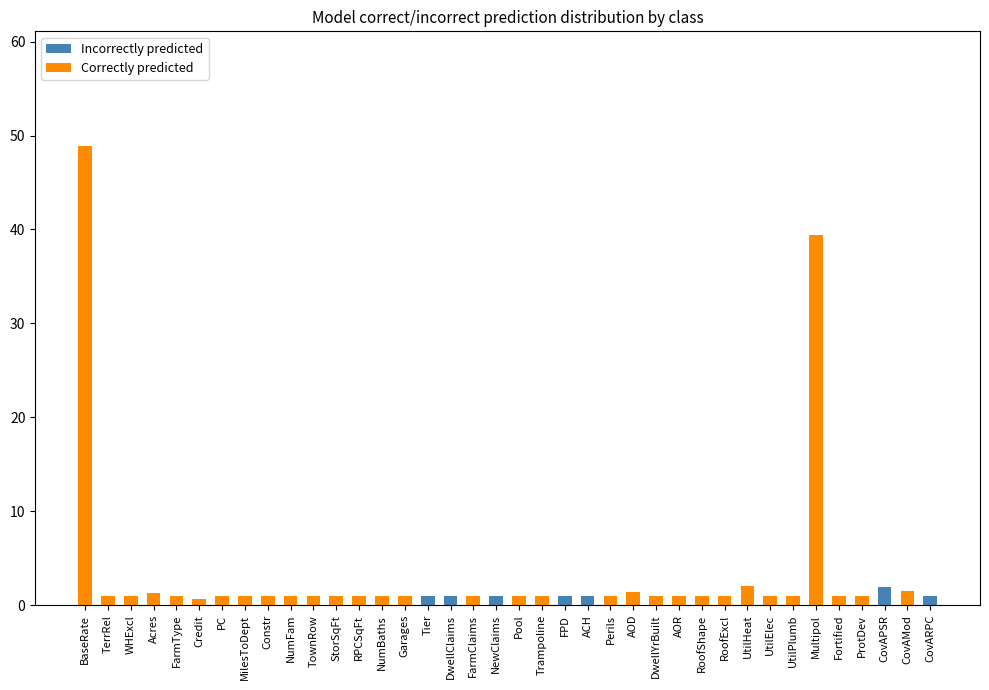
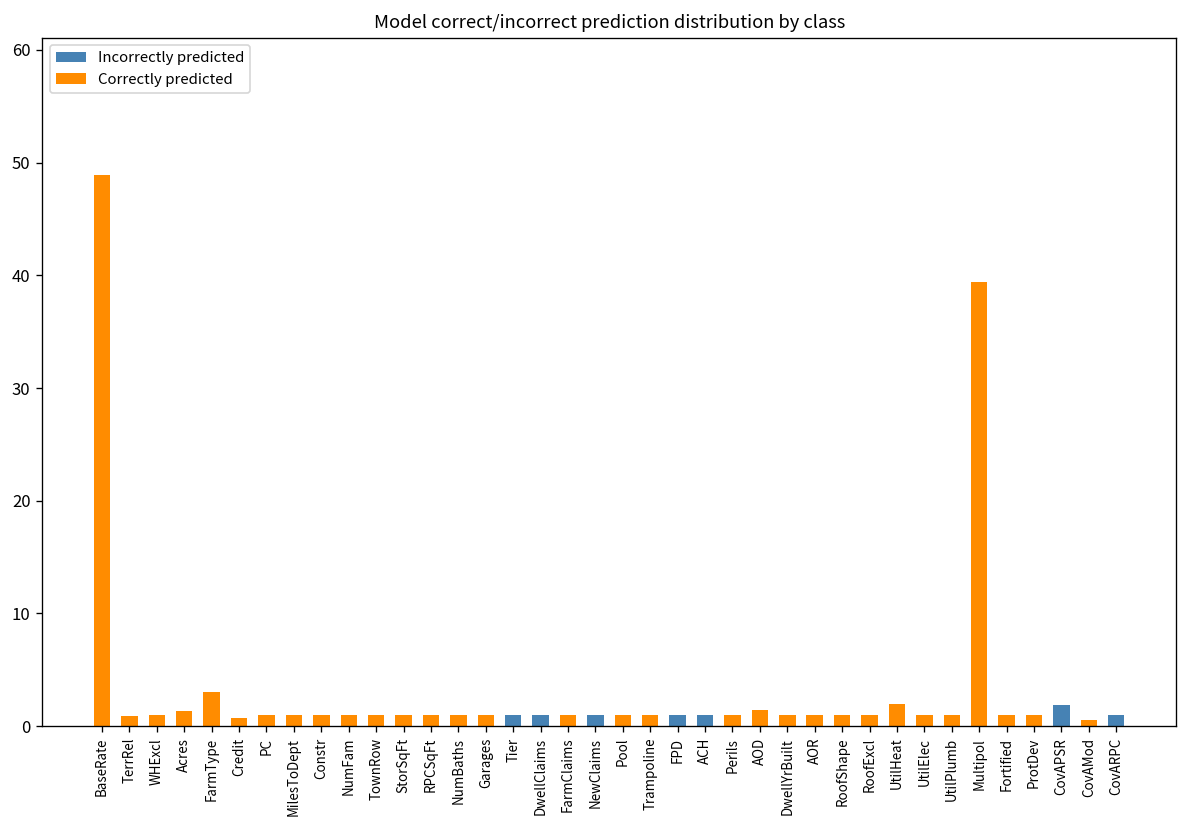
  {
    "Incorrectly predicted": {
      "BaseRate": 0,
      "TerrRel": 0,
      "WHExcl": 0,
      "Acres": 0,
      "FarmType": 0,
      "Credit": 0,
      "PC": 0,
      "MilesToDept": 0,
      "Constr": 0,
      "NumFam": 0,
      "TownRow": 0,
      "StorSqFt": 0,
      "RPCSqFt": 0,
      "NumBaths": 0,
      "Garages": 0,
      "Tier": 1,
      "DwellClaims": 1,
      "FarmClaims": 0,
      "NewClaims": 1,
      "Pool": 0,
      "Trampoline": 0,
      "FPD": 1,
      "ACH": 1,
      "Perils": 0,
      "AOD": 0,
      "DwellYrBuilt": 0,
      "AOR": 0,
      "RoofShape": 0,
      "RoofExcl": 0,
      "UtilHeat": 0,
      "UtilElec": 0,
      "UtilPlumb": 0,
      "Multipol": 0,
      "Fortified": 0,
      "ProtDev": 0,
      "CovAPSR": 2,
      "CovAMod": 0,
      "CovARPC": 1
    },
    "Correctly predicted": {
-     "FarmType": 1,
-     "CovAMod": 1.5
+     "FarmType": 3,
+     "CovAMod": 0.6
    }
  }
